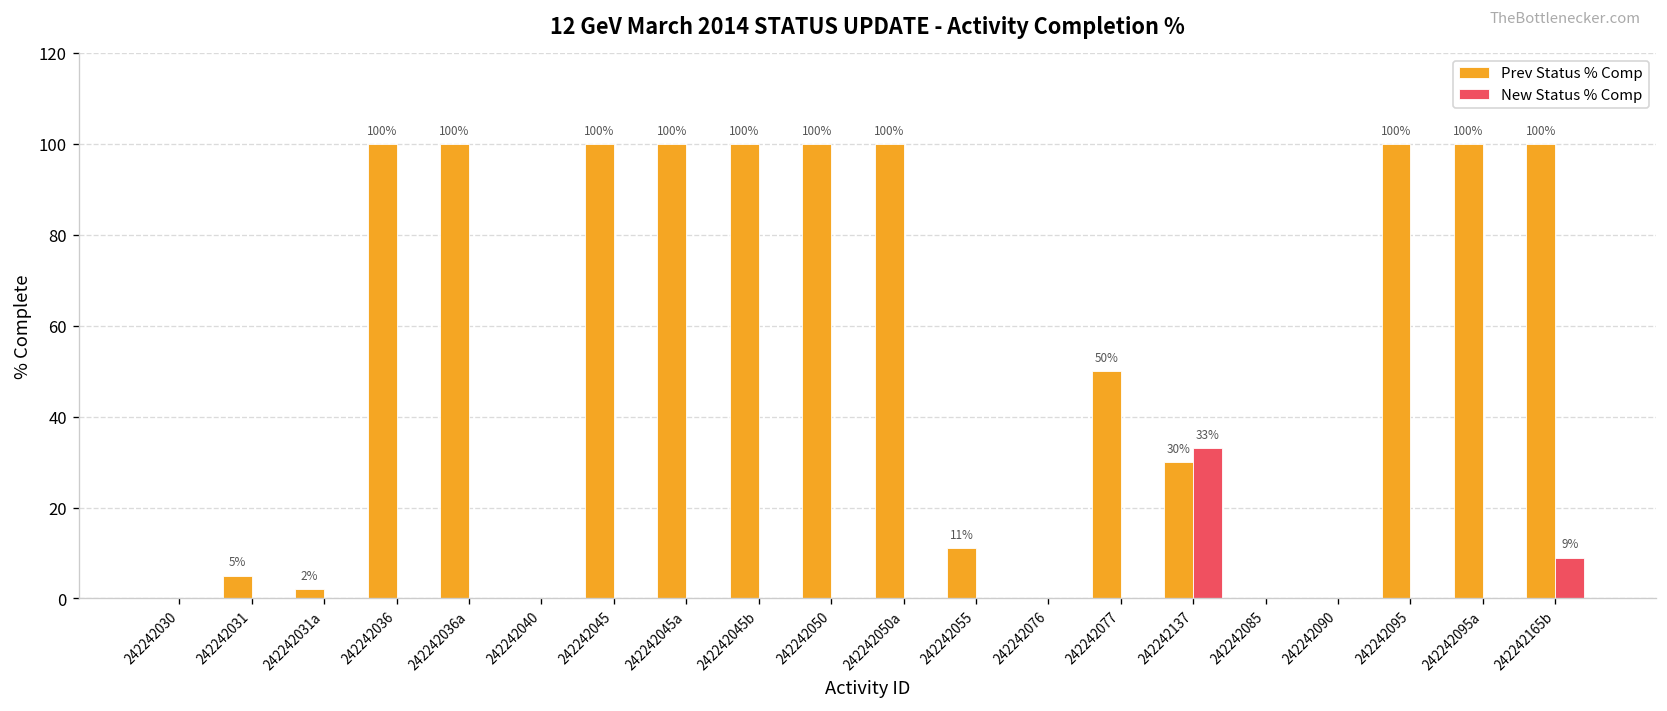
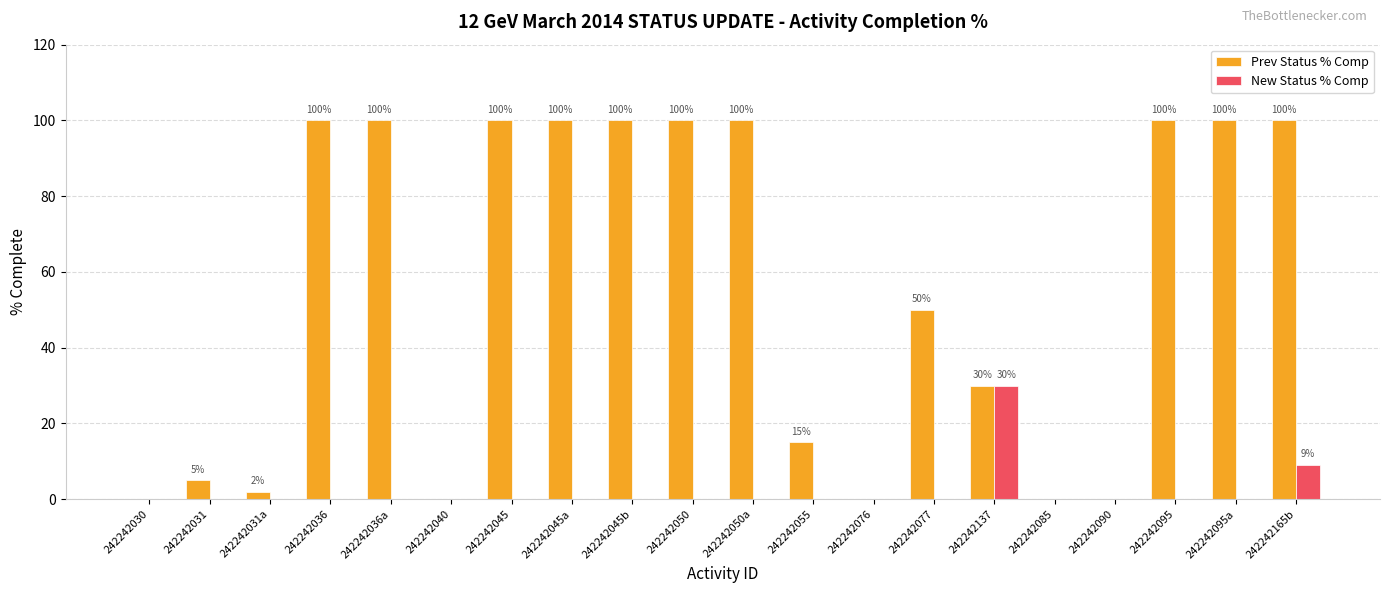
  {
    "Prev Status % Comp": {
      "242242031": "5%",
      "242242031a": "2%",
      "242242036": "100%",
      "242242036a": "100%",
      "242242045": "100%",
      "242242045a": "100%",
      "242242045b": "100%",
      "242242050": "100%",
      "242242050a": "100%",
-     "242242055": "11%",
+     "242242055": "15%",
      "242242077": "50%",
      "242242137": "30%",
      "242242095": "100%",
      "242242095a": "100%",
      "242242165b": "100%"
    },
    "New Status % Comp": {
-     "242242137": "33%",
+     "242242137": "30%",
      "242242165b": "9%"
    }
  }
